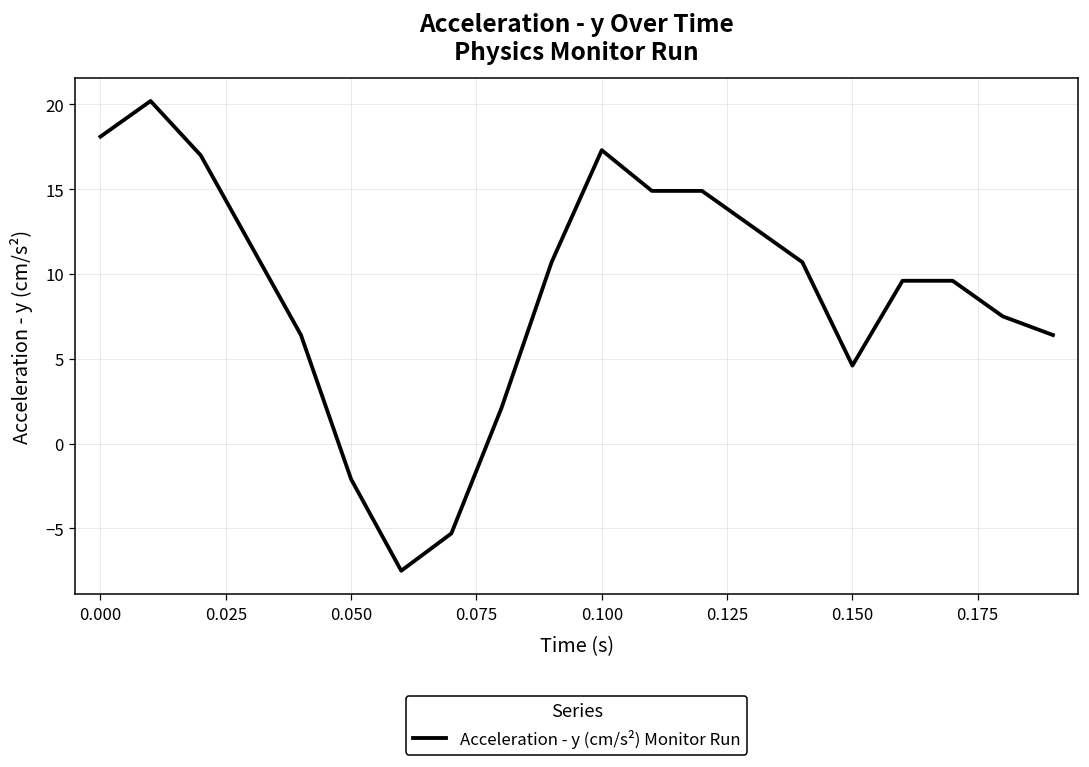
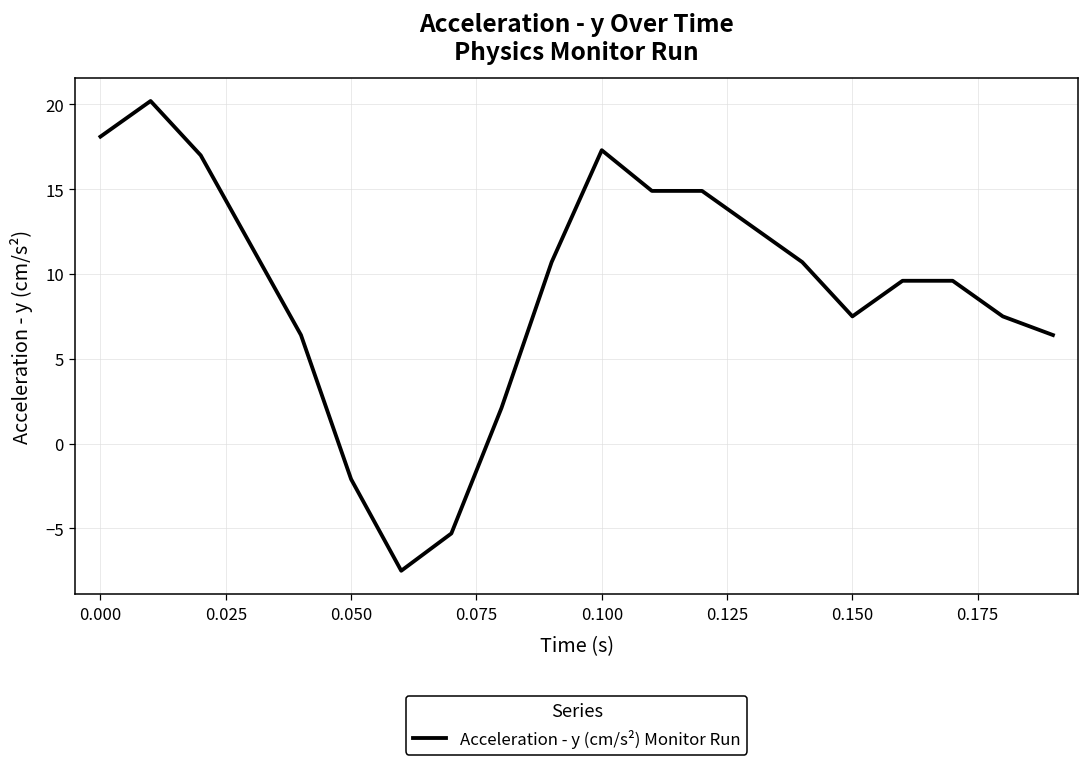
  {
    "0.000": 18.1,
    "0.050": -2.1,
    "0.100": 17.3,
-   "0.150": 4.6
+   "0.150": 7.5
  }
